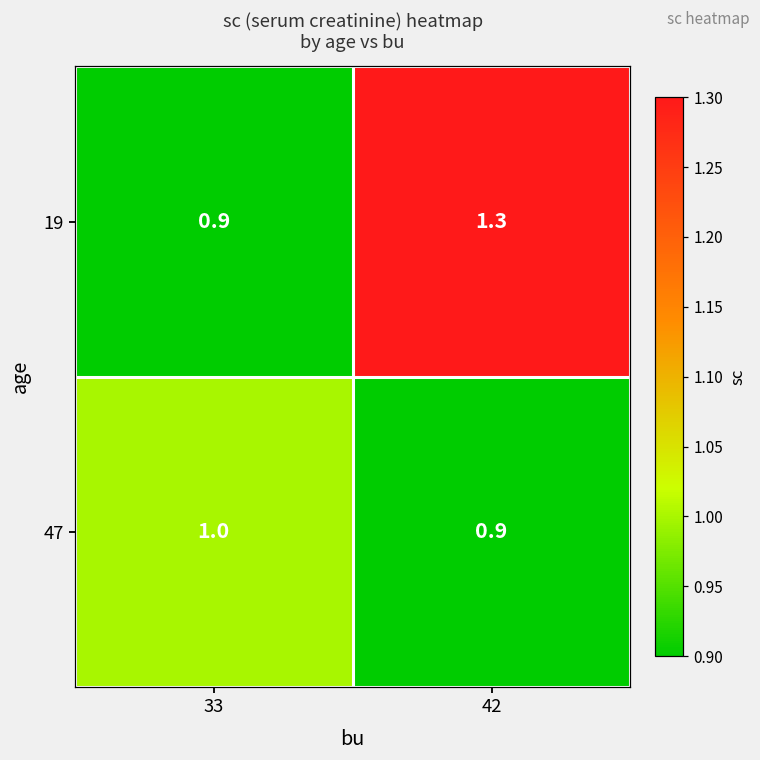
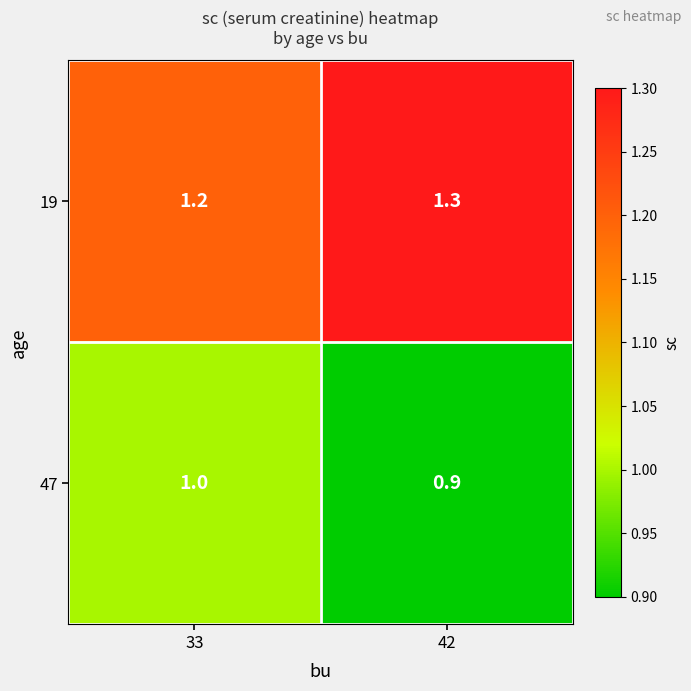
  {
    "19": {
-     "33": 0.9,
+     "33": 1.2,
      "42": 1.3
    },
    "47": {
      "33": 1.0,
      "42": 0.9
    }
  }
